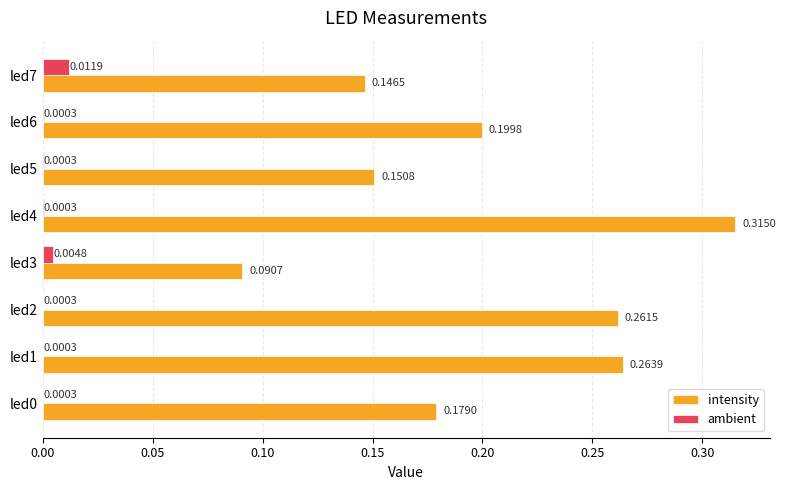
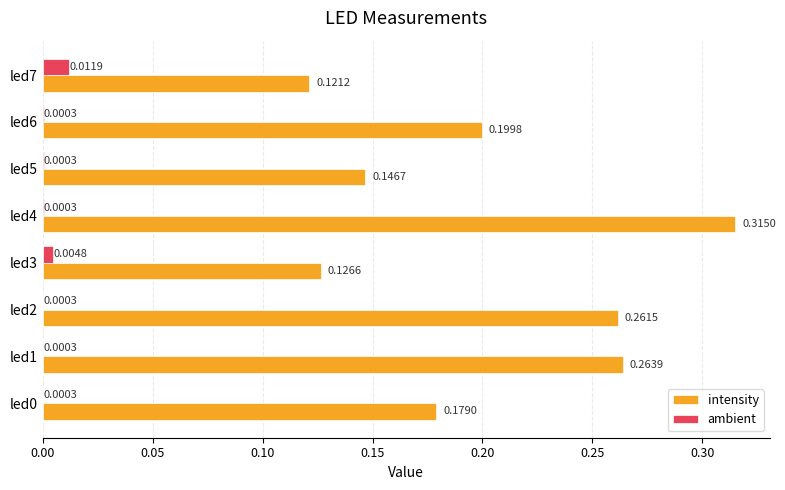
  {
    "intensity": {
-     "led7": 0.1465,
+     "led7": 0.1212,
      "led6": 0.1998,
-     "led5": 0.1508,
+     "led5": 0.1467,
      "led4": 0.3150,
-     "led3": 0.0907,
+     "led3": 0.1266,
      "led2": 0.2615,
      "led1": 0.2639,
      "led0": 0.1790
    },
    "ambient": {
      "led7": 0.0119,
      "led6": 0.0003,
      "led5": 0.0003,
      "led4": 0.0003,
      "led3": 0.0048,
      "led2": 0.0003,
      "led1": 0.0003,
      "led0": 0.0003
    }
  }
